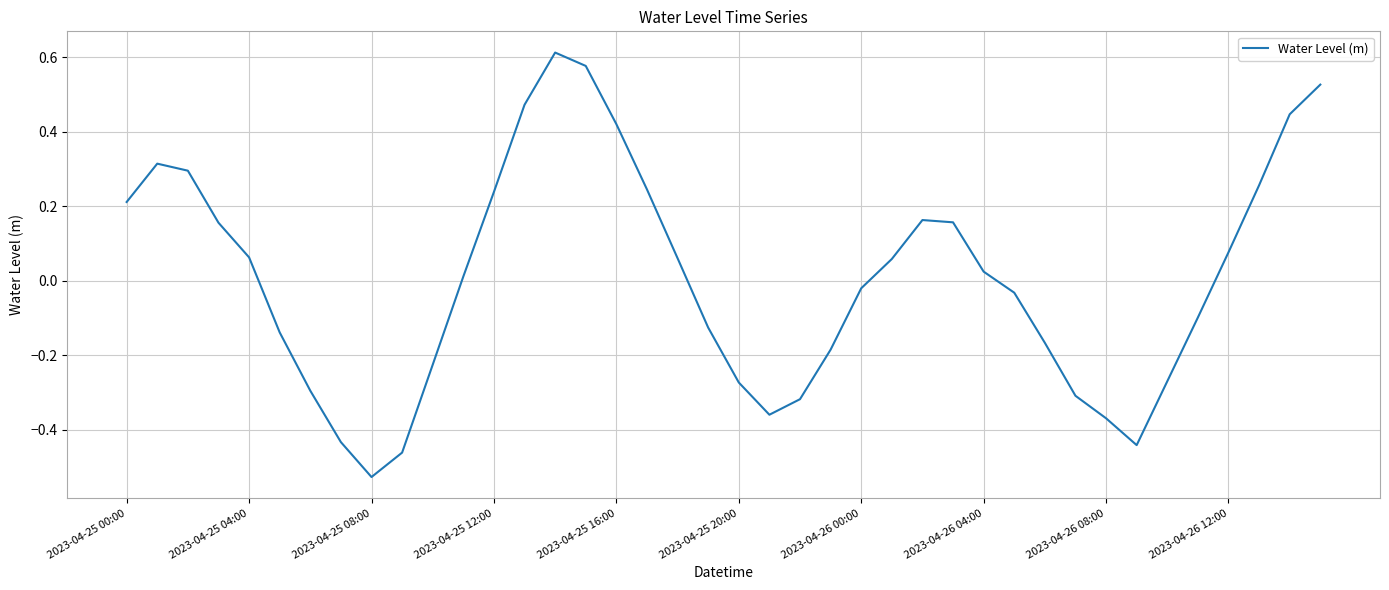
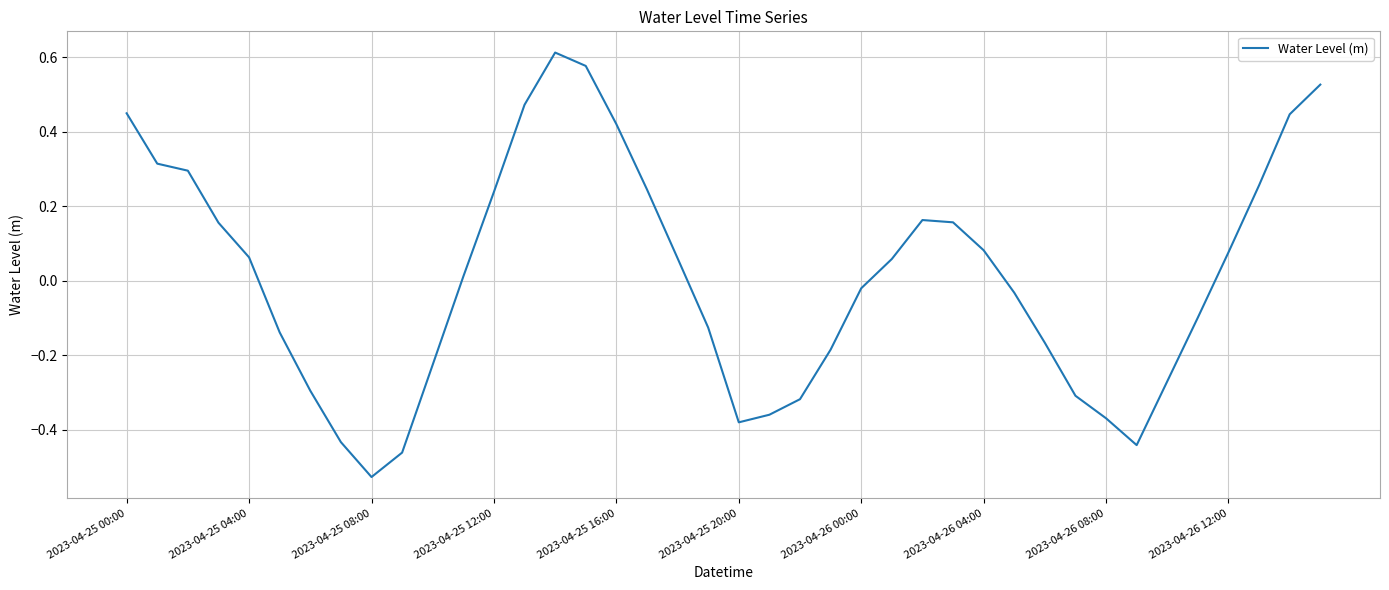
  {
-   "2023-04-25 00:00": 0.21,
+   "2023-04-25 00:00": 0.45,
    "2023-04-25 04:00": 0.06,
    "2023-04-25 08:00": -0.53,
    "2023-04-25 12:00": 0.24,
    "2023-04-25 16:00": 0.42,
-   "2023-04-25 20:00": -0.27,
+   "2023-04-25 20:00": -0.38,
    "2023-04-26 00:00": -0.02,
-   "2023-04-26 04:00": 0.02,
+   "2023-04-26 04:00": 0.08,
    "2023-04-26 08:00": -0.37,
    "2023-04-26 12:00": 0.08
  }
